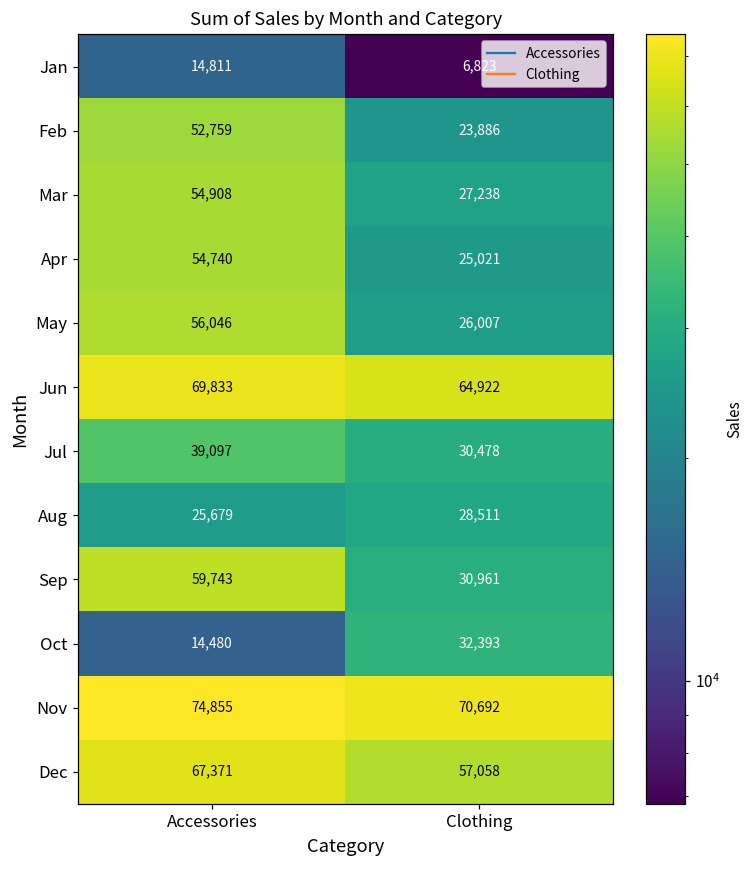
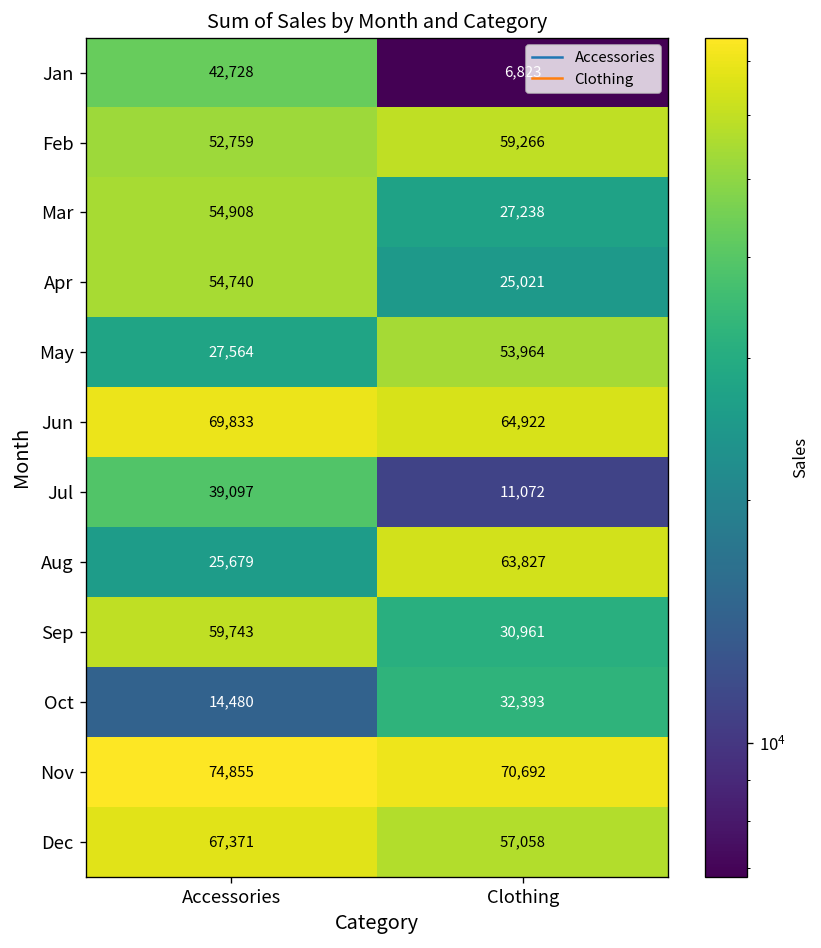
  {
    "Jan": {
-     "Accessories": "14,811"
+     "Accessories": "42,728"
    },
    "Feb": {
      "Accessories": "52,759",
-     "Clothing": "23,886"
+     "Clothing": "59,266"
    },
    "Mar": {
      "Accessories": "54,908",
      "Clothing": "27,238"
    },
    "Apr": {
      "Accessories": "54,740",
      "Clothing": "25,021"
    },
    "May": {
-     "Accessories": "56,046",
-     "Clothing": "26,007"
+     "Accessories": "27,564",
+     "Clothing": "53,964"
    },
    "Jun": {
      "Accessories": "69,833",
      "Clothing": "64,922"
    },
    "Jul": {
      "Accessories": "39,097",
-     "Clothing": "30,478"
+     "Clothing": "11,072"
    },
    "Aug": {
      "Accessories": "25,679",
-     "Clothing": "28,511"
+     "Clothing": "63,827"
    },
    "Sep": {
      "Accessories": "59,743",
      "Clothing": "30,961"
    },
    "Oct": {
      "Accessories": "14,480",
      "Clothing": "32,393"
    },
    "Nov": {
      "Accessories": "74,855",
      "Clothing": "70,692"
    },
    "Dec": {
      "Accessories": "67,371",
      "Clothing": "57,058"
    }
  }
